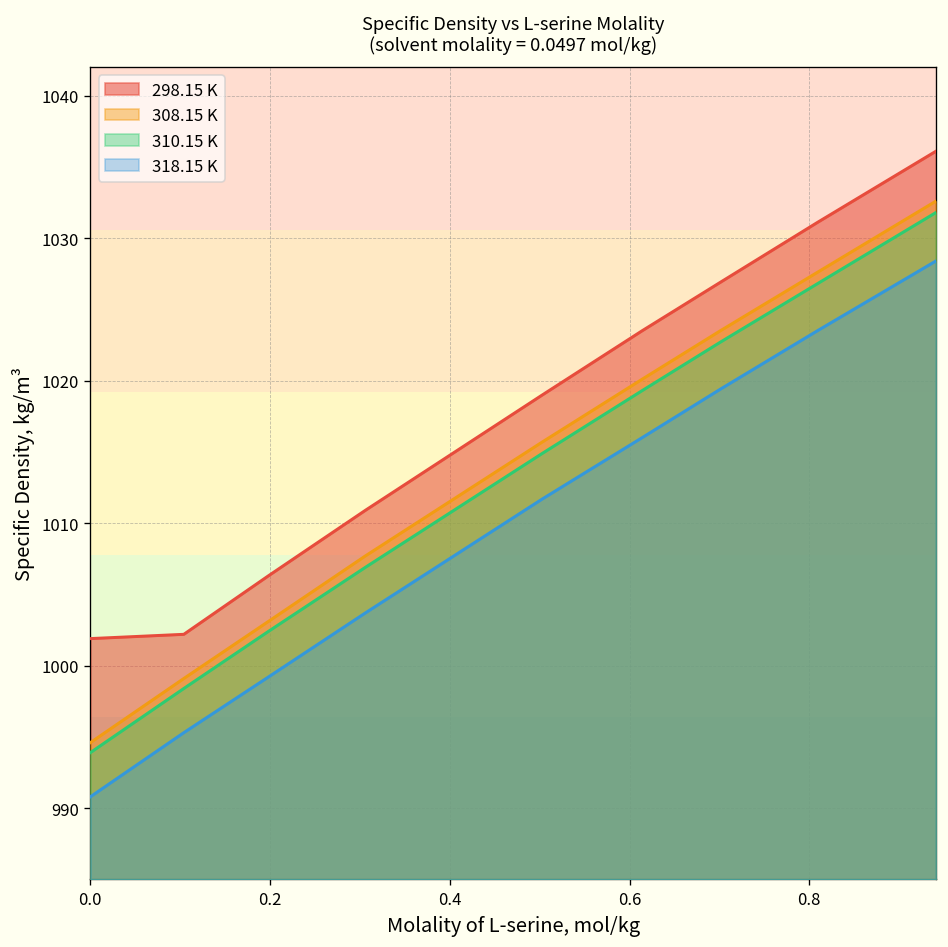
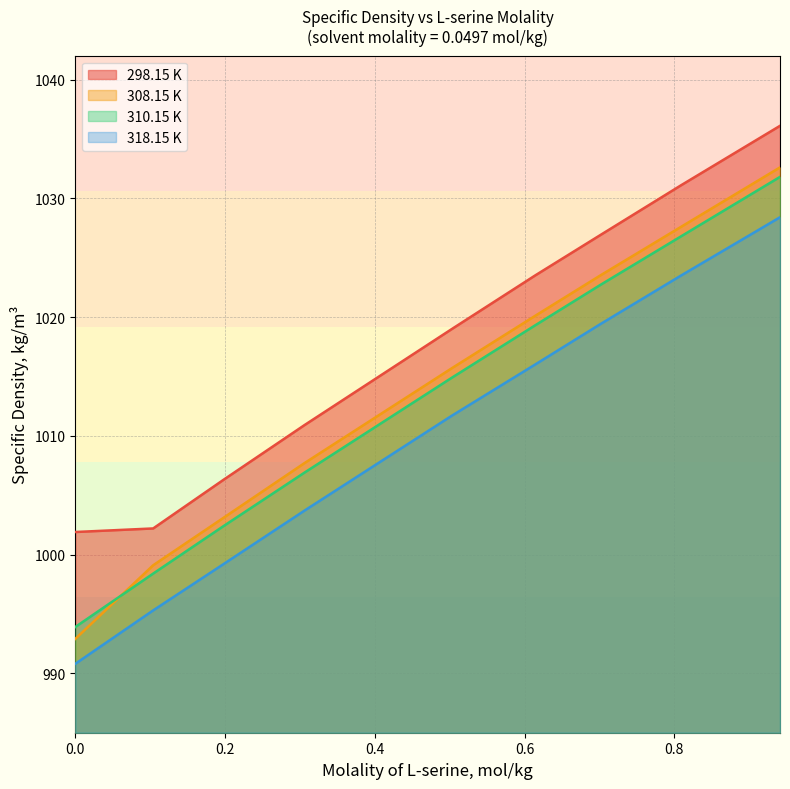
  {
    "298.15 K": {
      "0.0": 1001.9
    },
    "308.15 K": {
-     "0.0": 994.6
+     "0.0": 992.9
    },
    "310.15 K": {
      "0.0": 993.9
    },
    "318.15 K": {
      "0.0": 990.8
    }
  }
